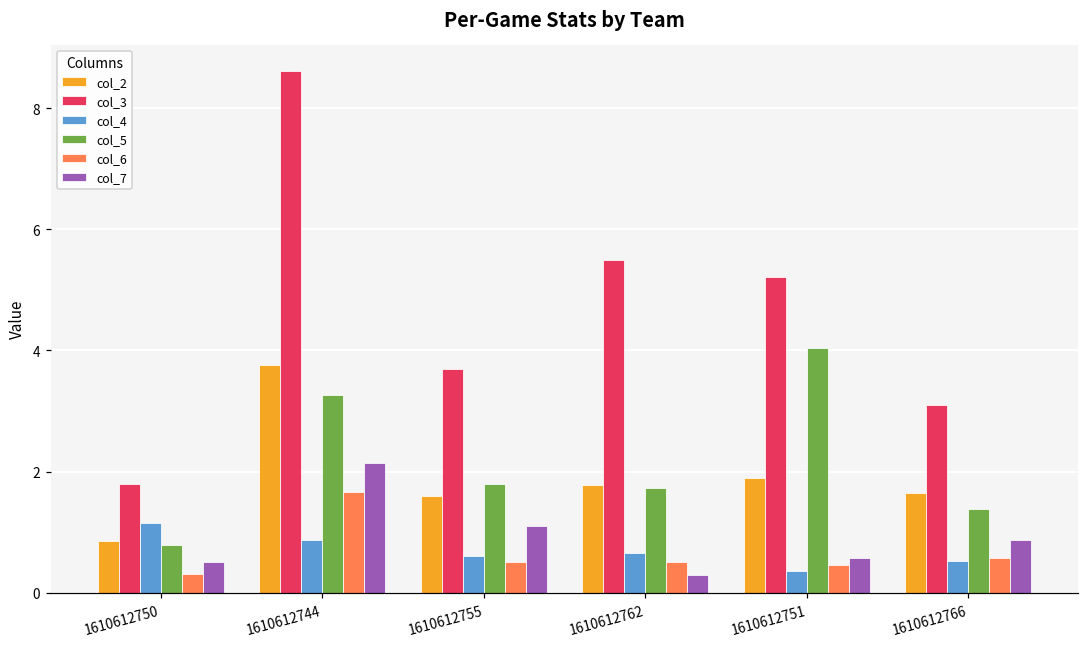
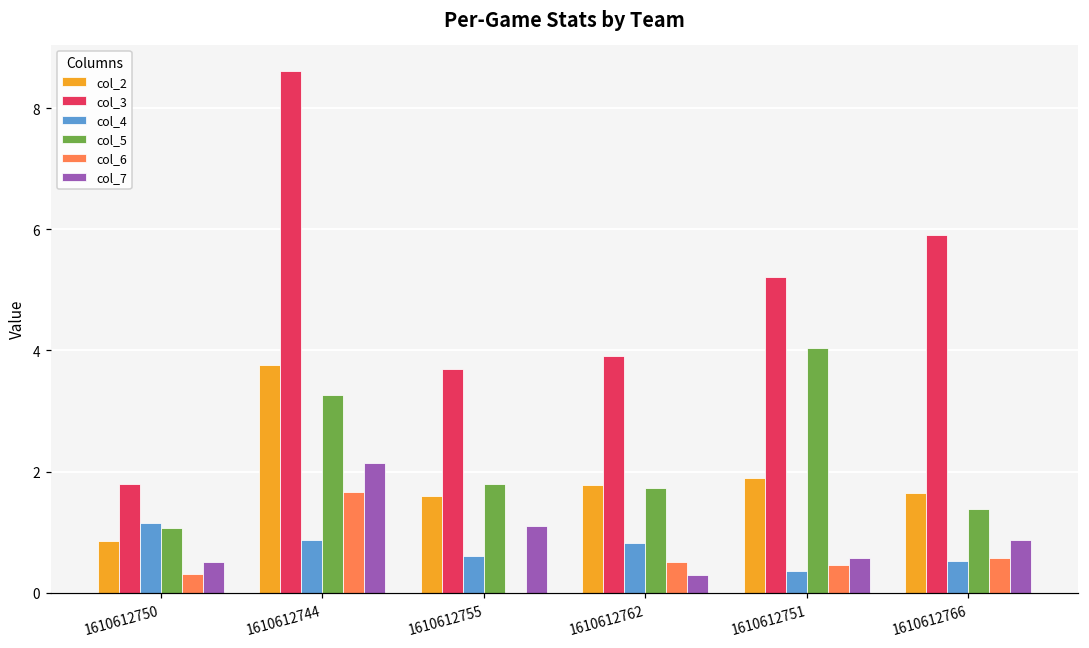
  {
    "col_2": {
      "1610612750": 0.9,
      "1610612744": 3.8,
      "1610612755": 1.6,
      "1610612762": 1.8,
      "1610612751": 1.9,
      "1610612766": 1.6
    },
    "col_3": {
      "1610612750": 1.8,
      "1610612744": 8.6,
      "1610612755": 3.7,
-     "1610612762": 5.5,
+     "1610612762": 3.9,
      "1610612751": 5.2,
-     "1610612766": 3.1
+     "1610612766": 5.9
    },
    "col_4": {
      "1610612750": 1.1,
      "1610612744": 0.9,
      "1610612755": 0.6,
-     "1610612762": 0.7,
+     "1610612762": 0.8,
      "1610612751": 0.4,
      "1610612766": 0.5
    },
    "col_5": {
-     "1610612750": 0.8,
+     "1610612750": 1.1,
      "1610612744": 3.3,
      "1610612755": 1.8,
      "1610612762": 1.7,
      "1610612751": 4.0,
      "1610612766": 1.4
    },
    "col_6": {
      "1610612750": 0.3,
      "1610612744": 1.7,
-     "1610612755": 0.5,
+     "1610612755": 0.0,
      "1610612762": 0.5,
      "1610612751": 0.5,
      "1610612766": 0.6
    },
    "col_7": {
      "1610612750": 0.5,
      "1610612744": 2.1,
      "1610612755": 1.1,
      "1610612762": 0.3,
      "1610612751": 0.6,
      "1610612766": 0.9
    }
  }
